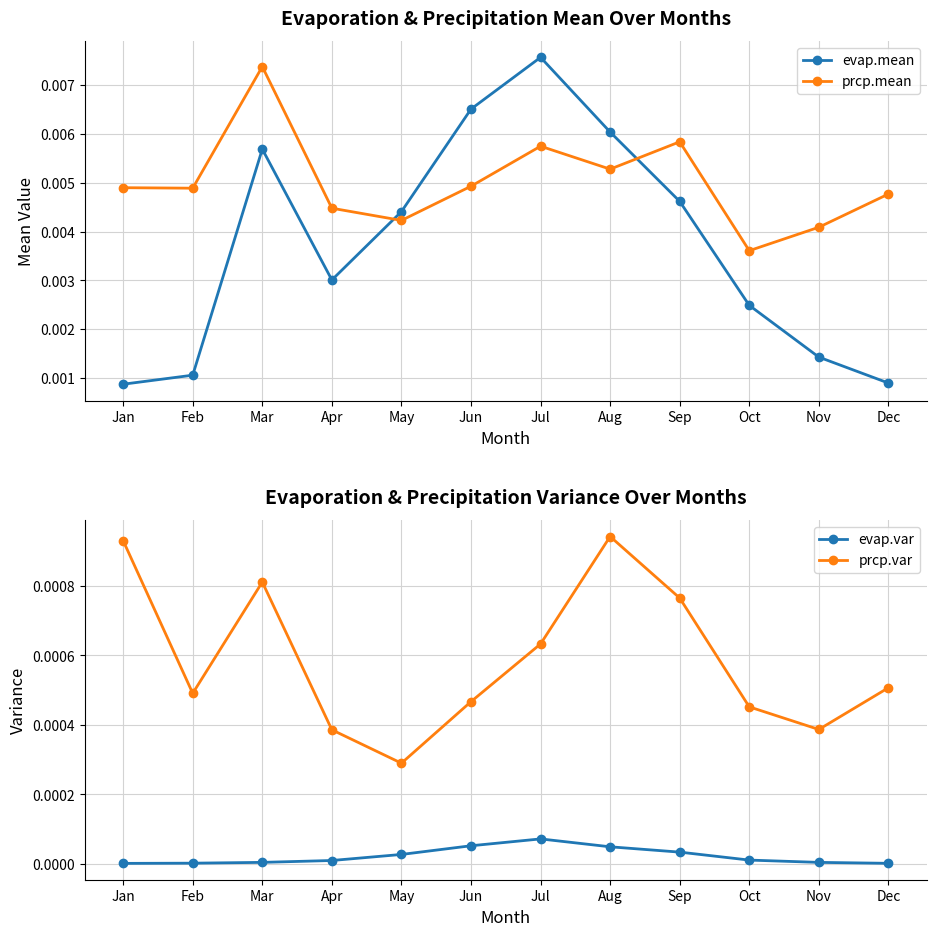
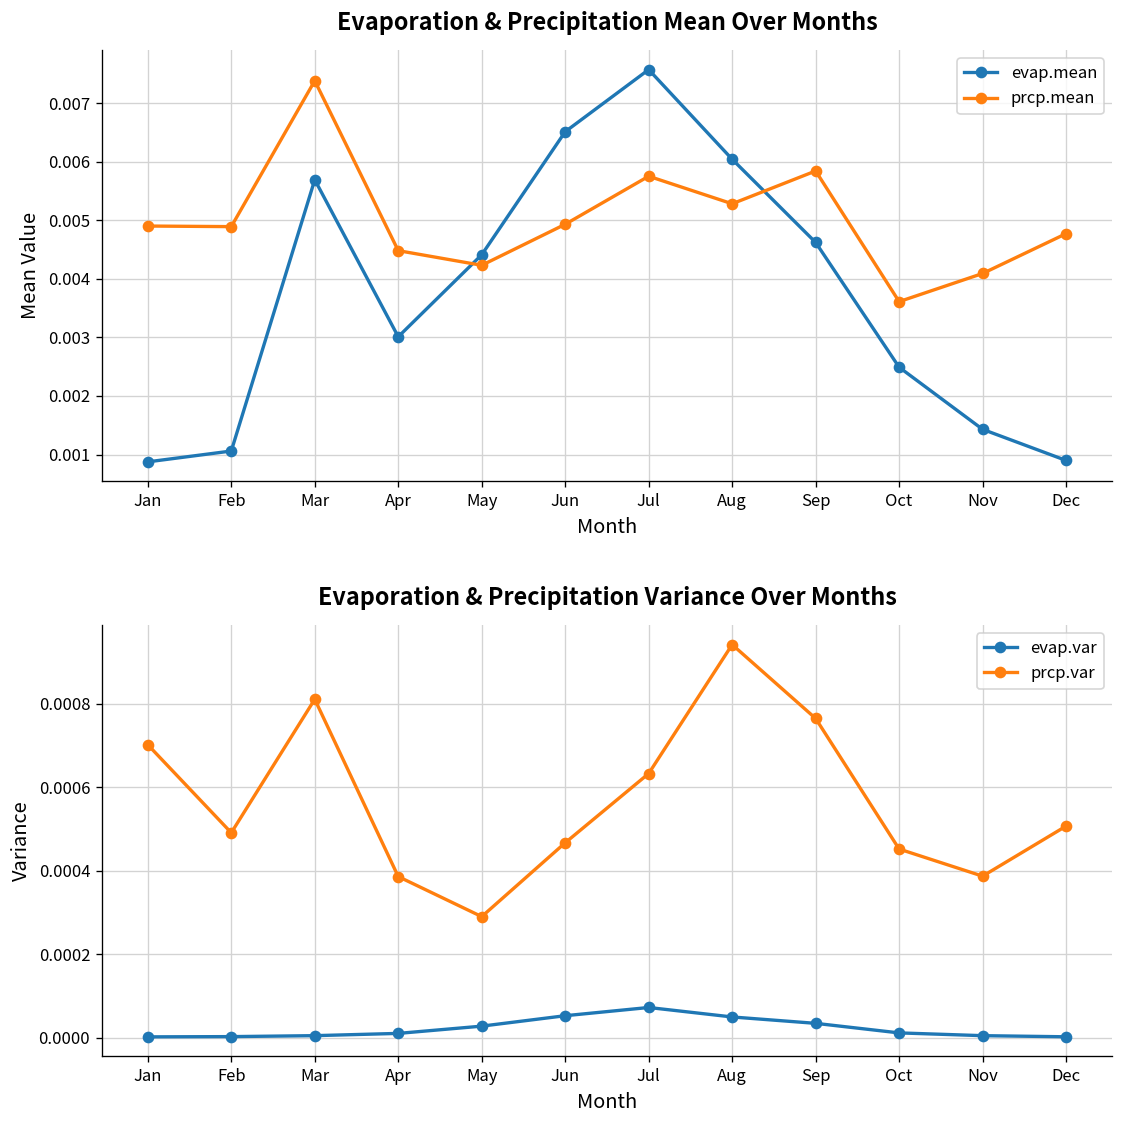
  {
    "Evaporation & Precipitation Mean Over Months": {
      "evap.mean": {
        "Jan": 0.0009,
        "Feb": 0.0011,
        "Mar": 0.0057,
        "Apr": 0.0030,
        "May": 0.0044,
        "Jun": 0.0065,
        "Jul": 0.0076,
        "Aug": 0.0060,
        "Sep": 0.0046,
        "Oct": 0.0025,
        "Nov": 0.0014,
        "Dec": 0.0009
      },
      "prcp.mean": {
        "Jan": 0.0049,
        "Feb": 0.0049,
        "Mar": 0.0074,
        "Apr": 0.0045,
        "May": 0.0042,
        "Jun": 0.0049,
        "Jul": 0.0058,
        "Aug": 0.0053,
        "Sep": 0.0058,
        "Oct": 0.0036,
        "Nov": 0.0041,
        "Dec": 0.0048
      }
    },
    "Evaporation & Precipitation Variance Over Months": {
      "evap.var": {
        "Jan": 0.00000,
        "Feb": 0.00000,
        "Mar": 0.00000,
        "Apr": 0.00001,
        "May": 0.00003,
        "Jun": 0.00005,
        "Jul": 0.00007,
        "Aug": 0.00005,
        "Sep": 0.00003,
        "Oct": 0.00001,
        "Nov": 0.00000,
        "Dec": 0.00000
      },
      "prcp.var": {
-       "Jan": 0.00093,
+       "Jan": 0.00070,
        "Feb": 0.00049,
        "Mar": 0.00081,
        "Apr": 0.00039,
        "May": 0.00029,
        "Jun": 0.00047,
        "Jul": 0.00063,
        "Aug": 0.00094,
        "Sep": 0.00077,
        "Oct": 0.00045,
        "Nov": 0.00039,
        "Dec": 0.00051
      }
    }
  }
